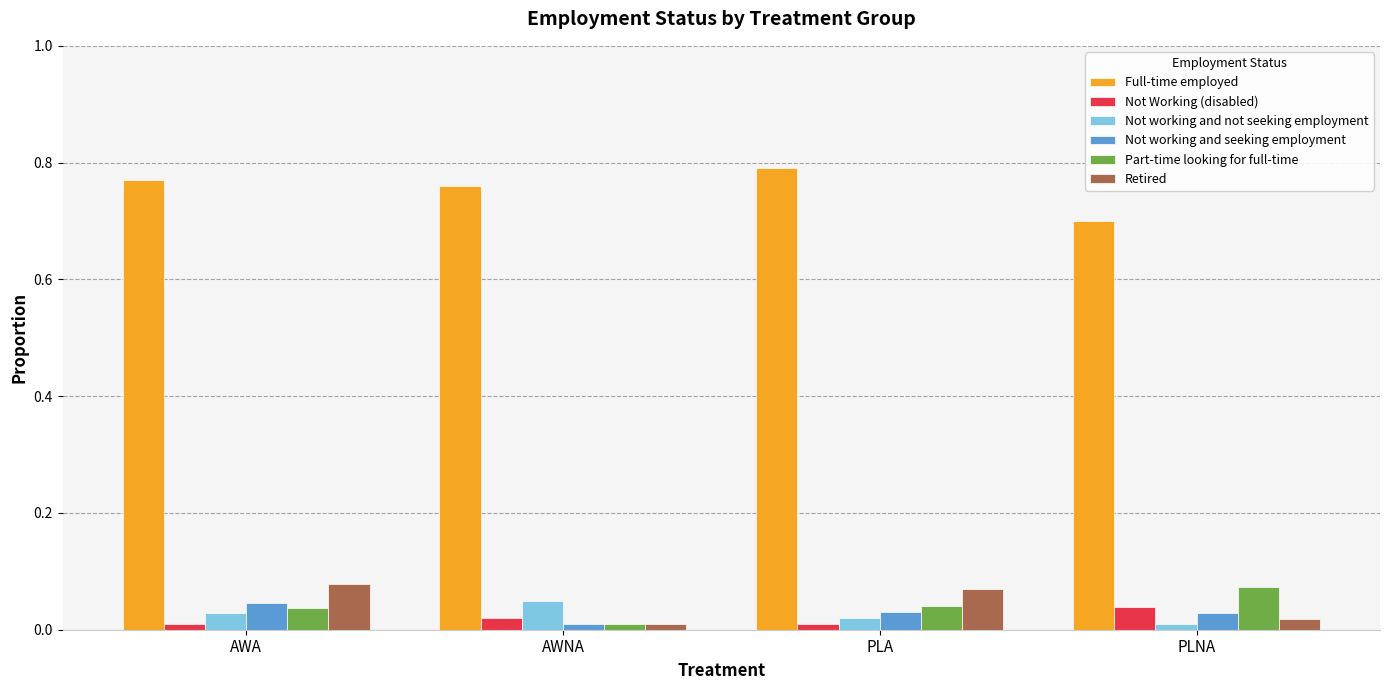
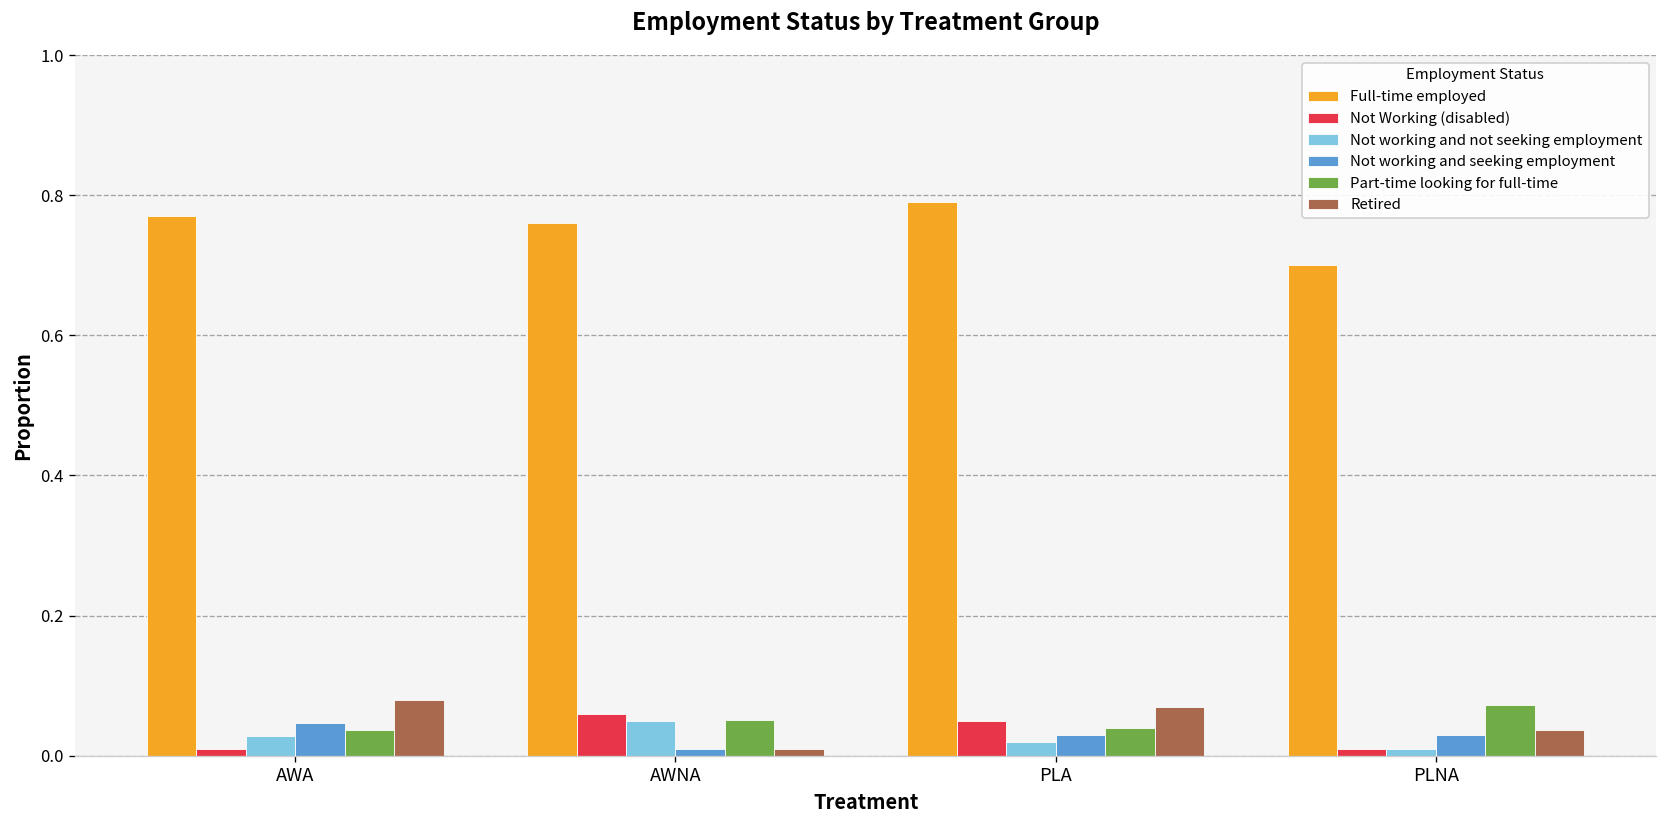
  {
    "Full-time employed": {
      "AWA": 0.77,
      "AWNA": 0.76,
      "PLA": 0.79,
      "PLNA": 0.70
    },
    "Not Working (disabled)": {
      "AWA": 0.01,
-     "AWNA": 0.02,
-     "PLA": 0.01,
-     "PLNA": 0.04
+     "AWNA": 0.06,
+     "PLA": 0.05,
+     "PLNA": 0.01
    },
    "Part-time looking for full-time": {
      "AWA": 0.04,
-     "AWNA": 0.01,
+     "AWNA": 0.05,
      "PLA": 0.04,
      "PLNA": 0.07
    },
    "Retired": {
      "AWA": 0.08,
      "AWNA": 0.01,
      "PLA": 0.07,
-     "PLNA": 0.02
+     "PLNA": 0.04
    }
  }
